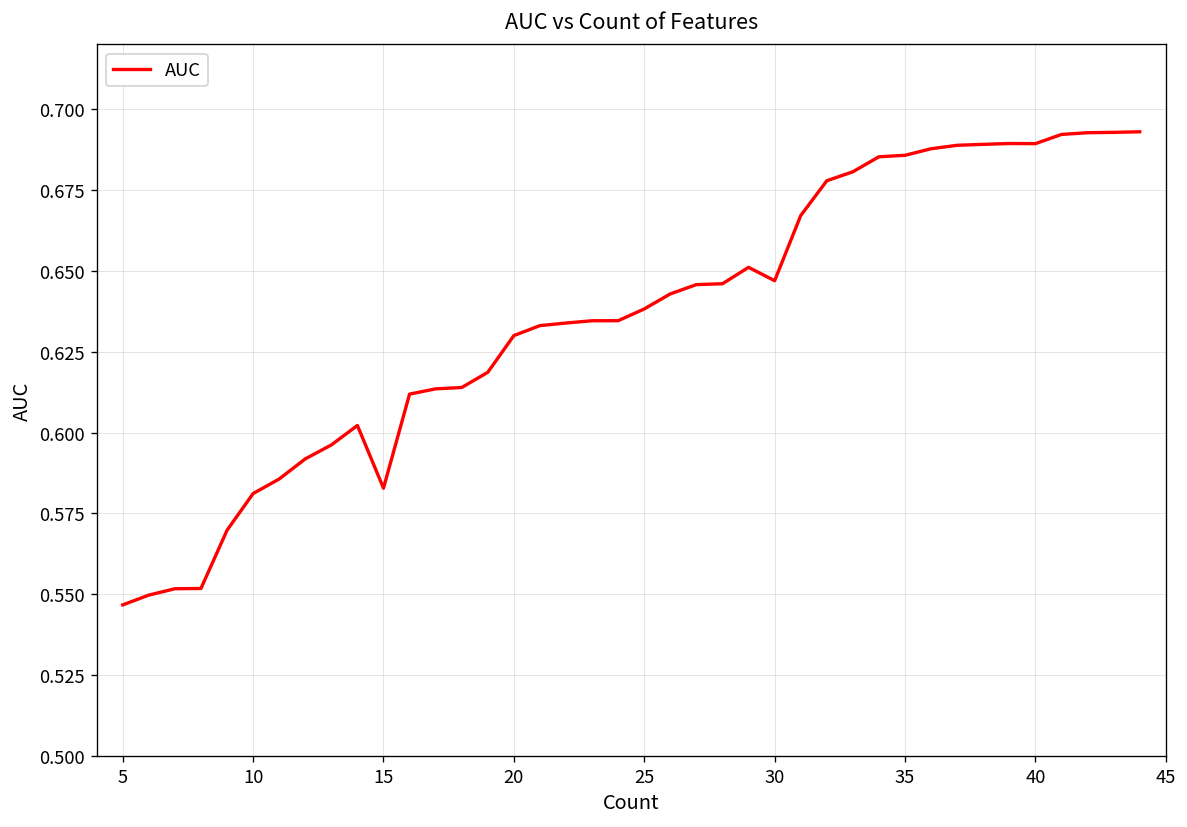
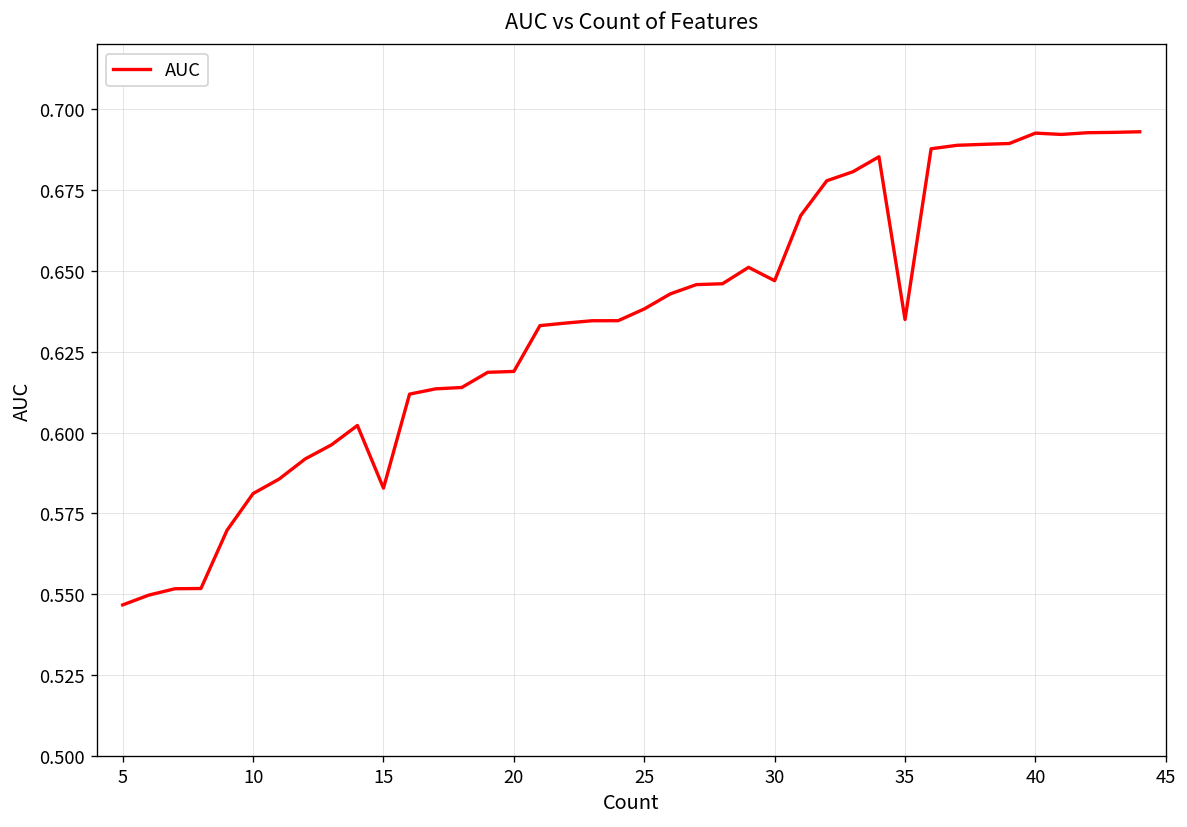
  {
    "5": 0.547,
    "10": 0.581,
    "15": 0.583,
-   "20": 0.630,
+   "20": 0.619,
    "25": 0.638,
    "30": 0.647,
-   "35": 0.686,
-   "40": 0.689
+   "35": 0.635,
+   "40": 0.693
  }
